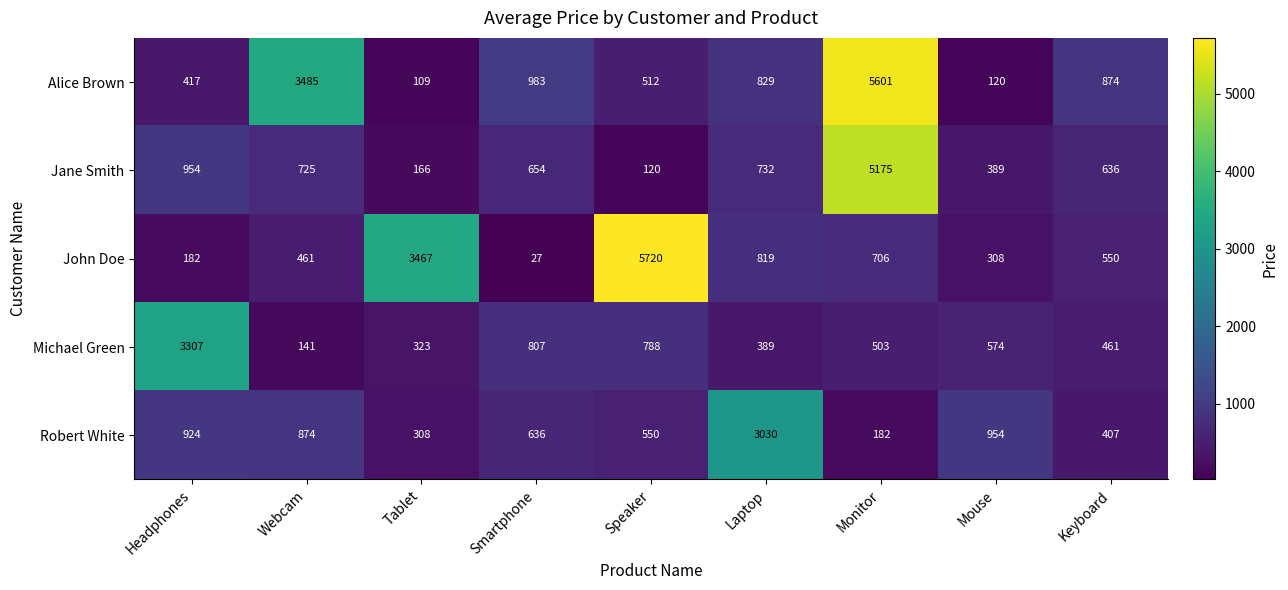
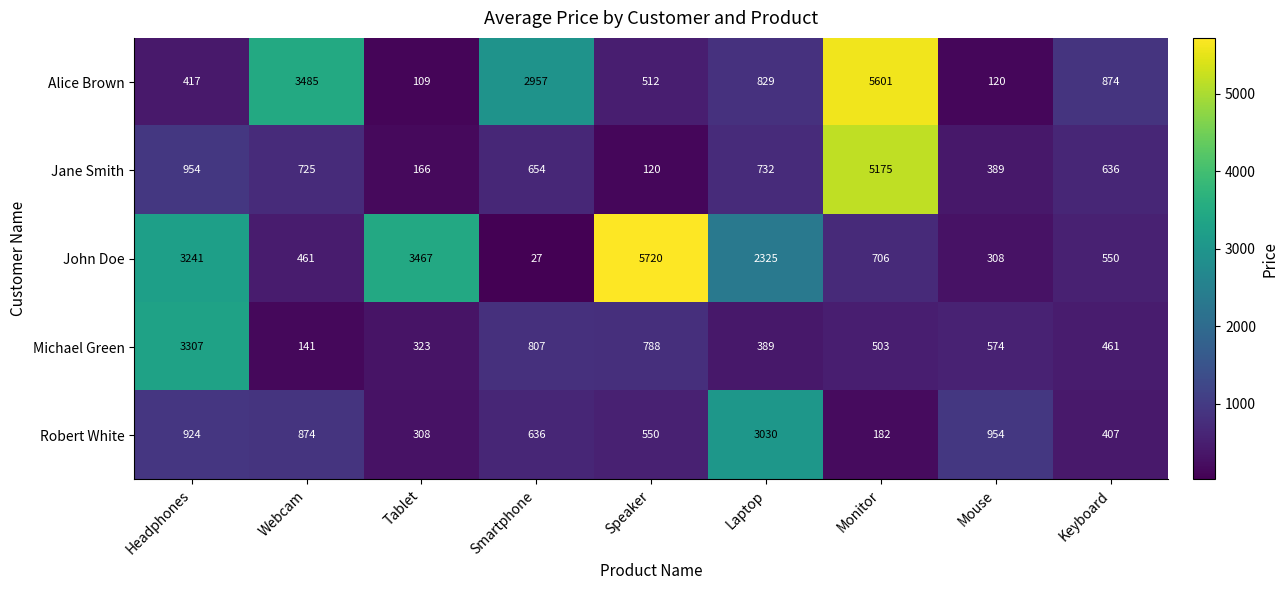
  {
    "Alice Brown": {
      "Headphones": 417,
      "Webcam": 3485,
      "Tablet": 109,
-     "Smartphone": 983,
+     "Smartphone": 2957,
      "Speaker": 512,
      "Laptop": 829,
      "Monitor": 5601,
      "Mouse": 120,
      "Keyboard": 874
    },
    "Jane Smith": {
      "Headphones": 954,
      "Webcam": 725,
      "Tablet": 166,
      "Smartphone": 654,
      "Speaker": 120,
      "Laptop": 732,
      "Monitor": 5175,
      "Mouse": 389,
      "Keyboard": 636
    },
    "John Doe": {
-     "Headphones": 182,
+     "Headphones": 3241,
      "Webcam": 461,
      "Tablet": 3467,
      "Smartphone": 27,
      "Speaker": 5720,
-     "Laptop": 819,
+     "Laptop": 2325,
      "Monitor": 706,
      "Mouse": 308,
      "Keyboard": 550
    },
    "Michael Green": {
      "Headphones": 3307,
      "Webcam": 141,
      "Tablet": 323,
      "Smartphone": 807,
      "Speaker": 788,
      "Laptop": 389,
      "Monitor": 503,
      "Mouse": 574,
      "Keyboard": 461
    },
    "Robert White": {
      "Headphones": 924,
      "Webcam": 874,
      "Tablet": 308,
      "Smartphone": 636,
      "Speaker": 550,
      "Laptop": 3030,
      "Monitor": 182,
      "Mouse": 954,
      "Keyboard": 407
    }
  }
